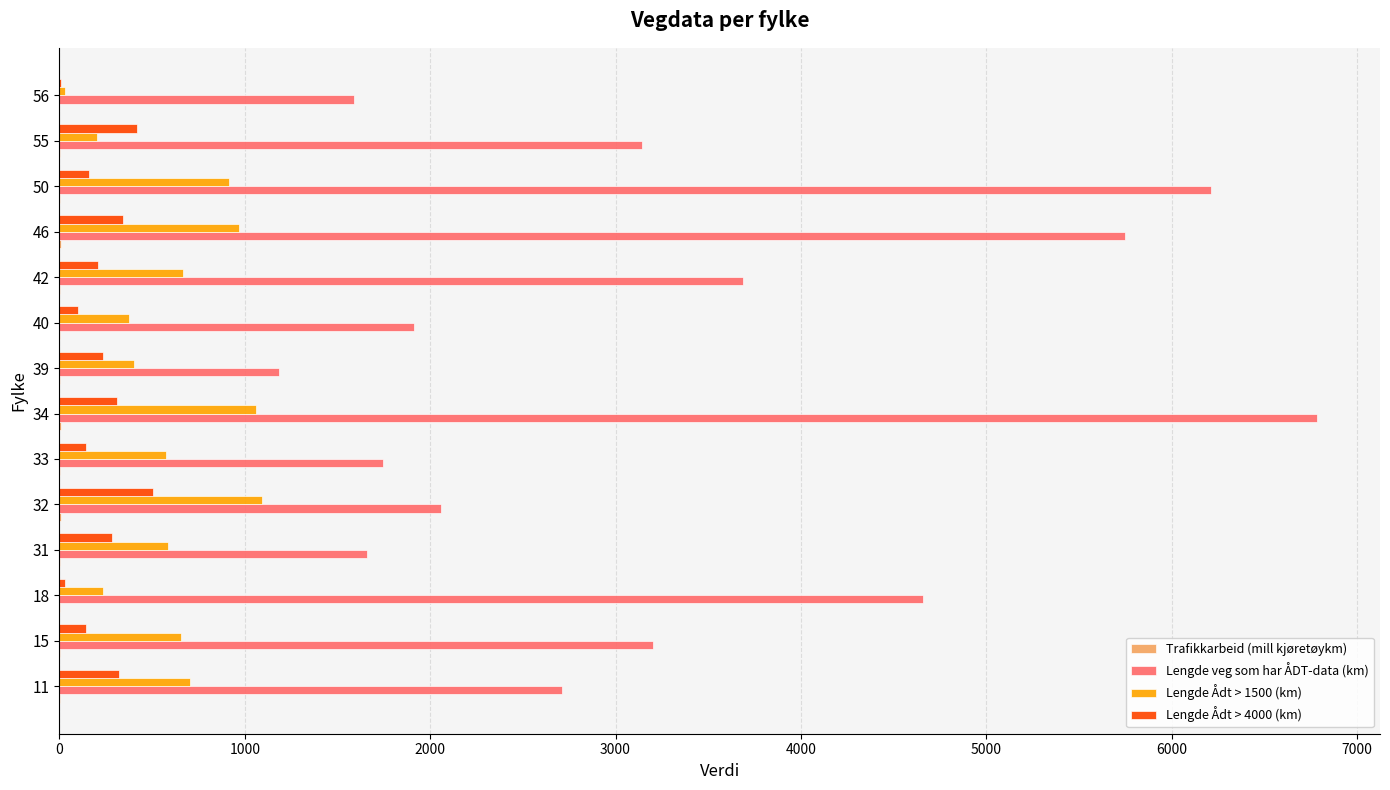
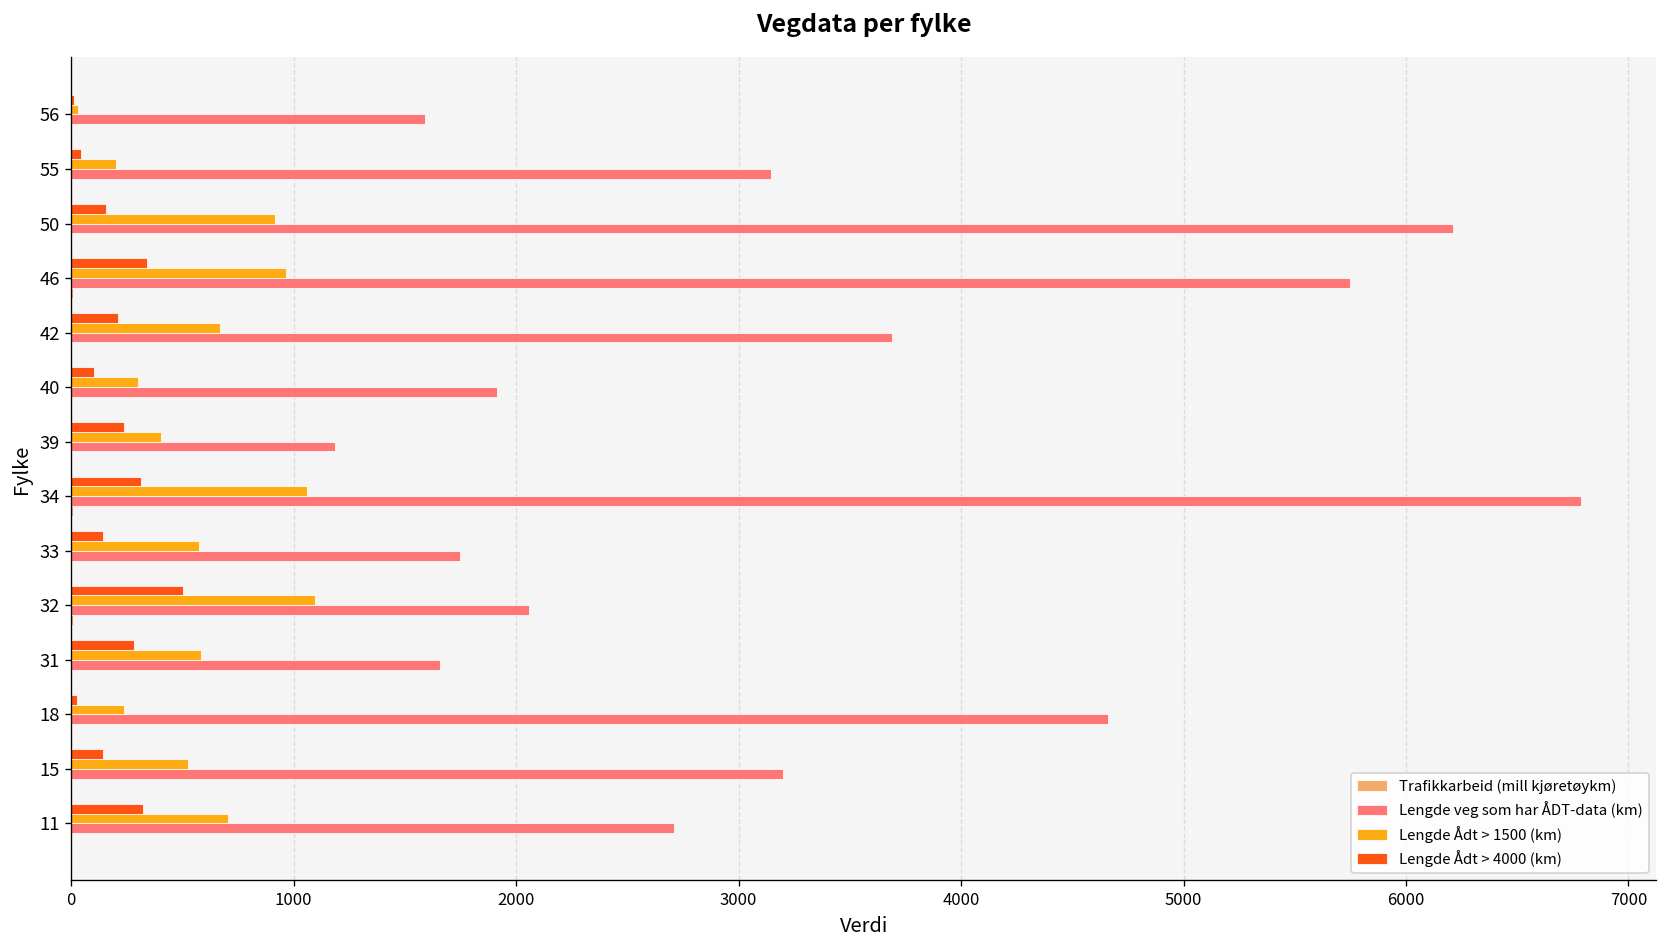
  {
    "Lengde Ådt > 1500 (km)": {
      "56": 30,
      "55": 200,
      "50": 910,
      "46": 970,
      "42": 670,
-     "40": 380,
+     "40": 300,
      "39": 400,
      "34": 1060,
      "33": 570,
      "32": 1090,
      "31": 580,
      "18": 240,
-     "15": 660,
+     "15": 530,
      "11": 700
    },
    "Lengde Ådt > 4000 (km)": {
-     "55": 420,
+     "55": 40,
      "50": 160,
      "46": 340,
      "42": 210,
      "40": 100,
      "39": 240,
      "34": 310,
      "33": 140,
      "32": 500,
      "31": 280,
      "18": 30,
      "15": 140,
      "11": 320
    }
  }
